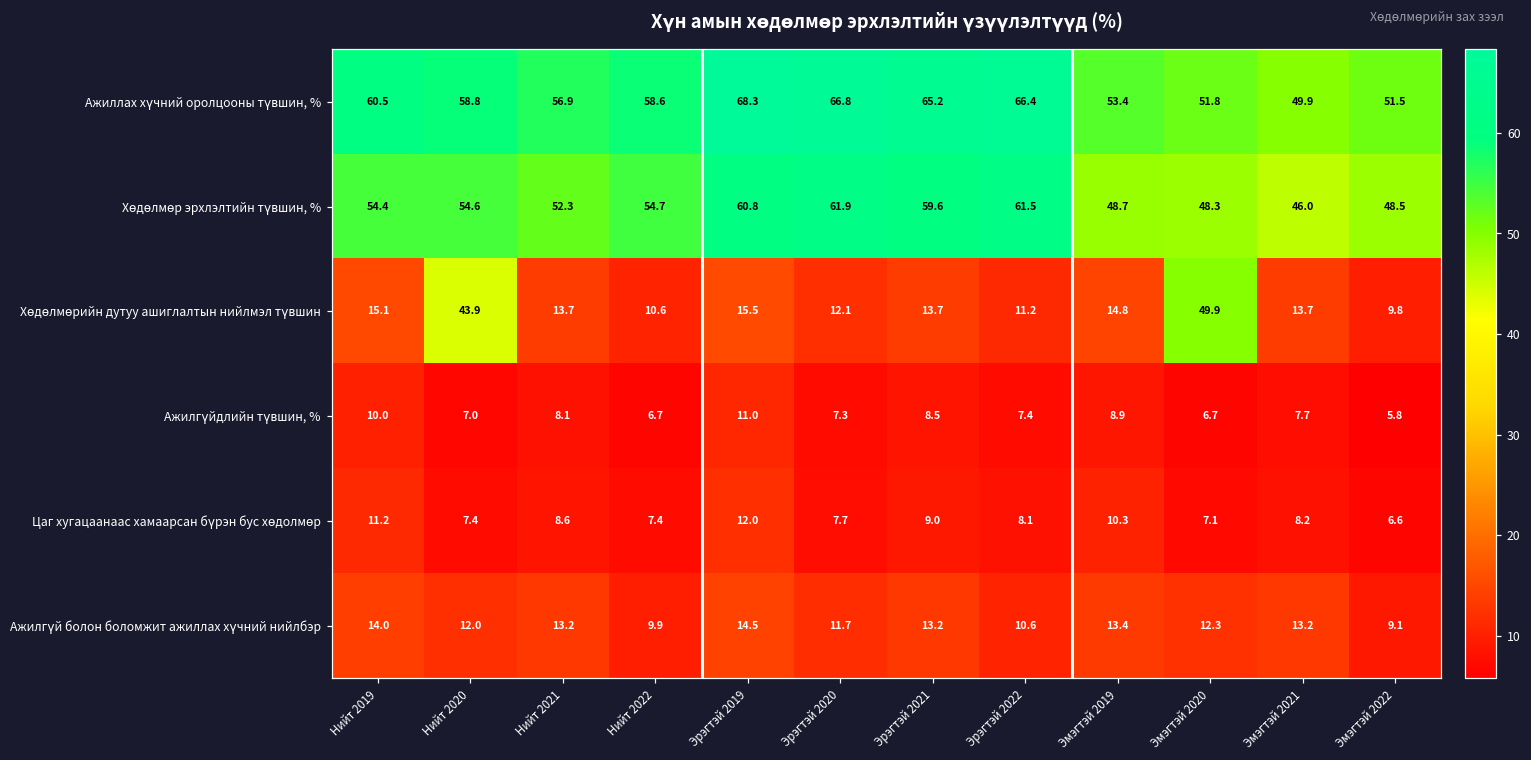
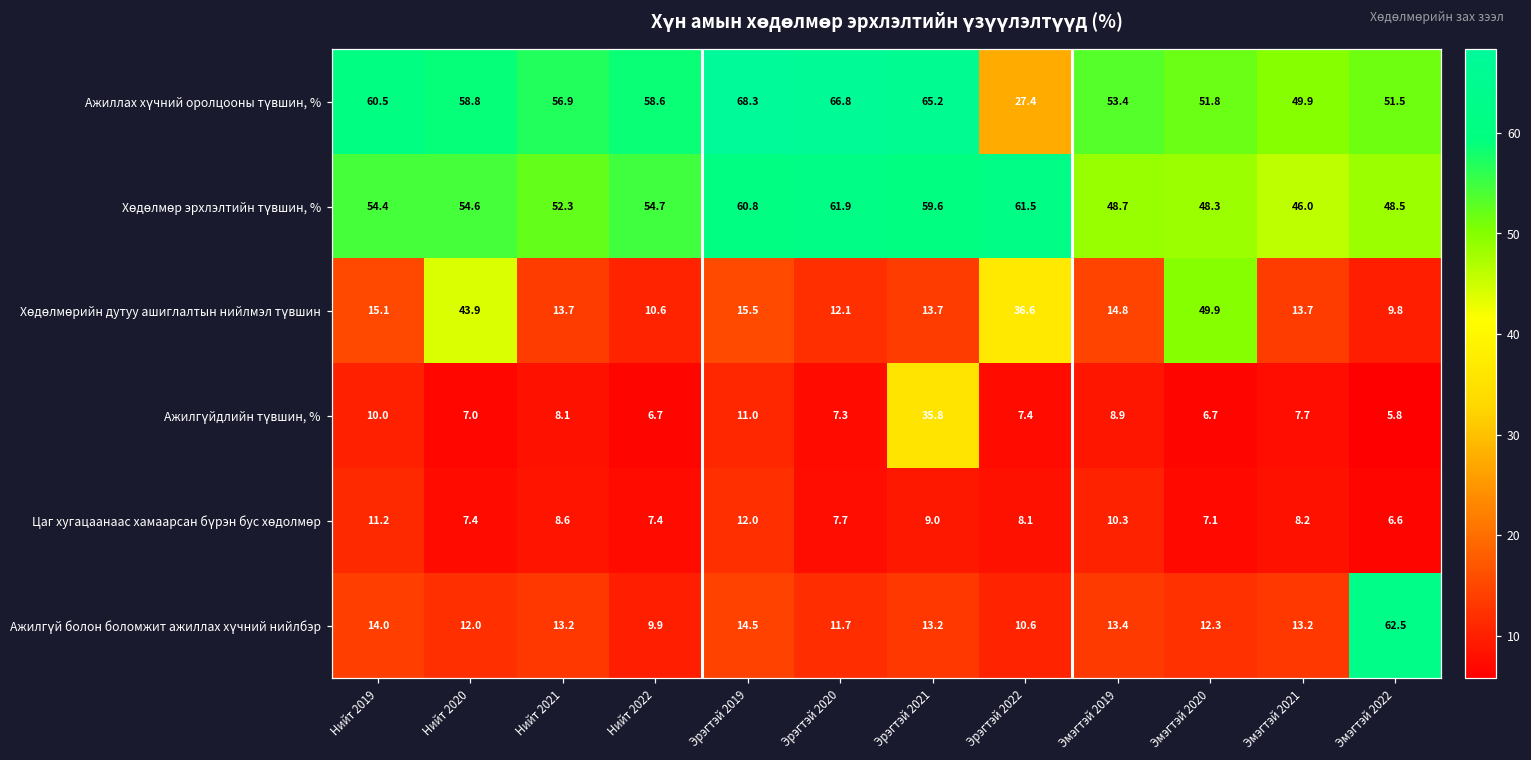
  {
    "Ажиллах хүчний оролцооны түвшин, %": {
      "Нийт 2019": 60.5,
      "Нийт 2020": 58.8,
      "Нийт 2021": 56.9,
      "Нийт 2022": 58.6,
      "Эрэгтэй 2019": 68.3,
      "Эрэгтэй 2020": 66.8,
      "Эрэгтэй 2021": 65.2,
-     "Эрэгтэй 2022": 66.4,
+     "Эрэгтэй 2022": 27.4,
      "Эмэгтэй 2019": 53.4,
      "Эмэгтэй 2020": 51.8,
      "Эмэгтэй 2021": 49.9,
      "Эмэгтэй 2022": 51.5
    },
    "Хөдөлмөр эрхлэлтийн түвшин, %": {
      "Нийт 2019": 54.4,
      "Нийт 2020": 54.6,
      "Нийт 2021": 52.3,
      "Нийт 2022": 54.7,
      "Эрэгтэй 2019": 60.8,
      "Эрэгтэй 2020": 61.9,
      "Эрэгтэй 2021": 59.6,
      "Эрэгтэй 2022": 61.5,
      "Эмэгтэй 2019": 48.7,
      "Эмэгтэй 2020": 48.3,
      "Эмэгтэй 2021": 46.0,
      "Эмэгтэй 2022": 48.5
    },
    "Хөдөлмөрийн дутуу ашиглалтын нийлмэл түвшин": {
      "Нийт 2019": 15.1,
      "Нийт 2020": 43.9,
      "Нийт 2021": 13.7,
      "Нийт 2022": 10.6,
      "Эрэгтэй 2019": 15.5,
      "Эрэгтэй 2020": 12.1,
      "Эрэгтэй 2021": 13.7,
-     "Эрэгтэй 2022": 11.2,
+     "Эрэгтэй 2022": 36.6,
      "Эмэгтэй 2019": 14.8,
      "Эмэгтэй 2020": 49.9,
      "Эмэгтэй 2021": 13.7,
      "Эмэгтэй 2022": 9.8
    },
    "Ажилгүйдлийн түвшин, %": {
      "Нийт 2019": 10.0,
      "Нийт 2020": 7.0,
      "Нийт 2021": 8.1,
      "Нийт 2022": 6.7,
      "Эрэгтэй 2019": 11.0,
      "Эрэгтэй 2020": 7.3,
-     "Эрэгтэй 2021": 8.5,
+     "Эрэгтэй 2021": 35.8,
      "Эрэгтэй 2022": 7.4,
      "Эмэгтэй 2019": 8.9,
      "Эмэгтэй 2020": 6.7,
      "Эмэгтэй 2021": 7.7,
      "Эмэгтэй 2022": 5.8
    },
    "Цаг хугацаанаас хамаарсан бүрэн бус хөдолмөр": {
      "Нийт 2019": 11.2,
      "Нийт 2020": 7.4,
      "Нийт 2021": 8.6,
      "Нийт 2022": 7.4,
      "Эрэгтэй 2019": 12.0,
      "Эрэгтэй 2020": 7.7,
      "Эрэгтэй 2021": 9.0,
      "Эрэгтэй 2022": 8.1,
      "Эмэгтэй 2019": 10.3,
      "Эмэгтэй 2020": 7.1,
      "Эмэгтэй 2021": 8.2,
      "Эмэгтэй 2022": 6.6
    },
    "Ажилгүй болон боломжит ажиллах хүчний нийлбэр": {
      "Нийт 2019": 14.0,
      "Нийт 2020": 12.0,
      "Нийт 2021": 13.2,
      "Нийт 2022": 9.9,
      "Эрэгтэй 2019": 14.5,
      "Эрэгтэй 2020": 11.7,
      "Эрэгтэй 2021": 13.2,
      "Эрэгтэй 2022": 10.6,
      "Эмэгтэй 2019": 13.4,
      "Эмэгтэй 2020": 12.3,
      "Эмэгтэй 2021": 13.2,
-     "Эмэгтэй 2022": 9.1
+     "Эмэгтэй 2022": 62.5
    }
  }
